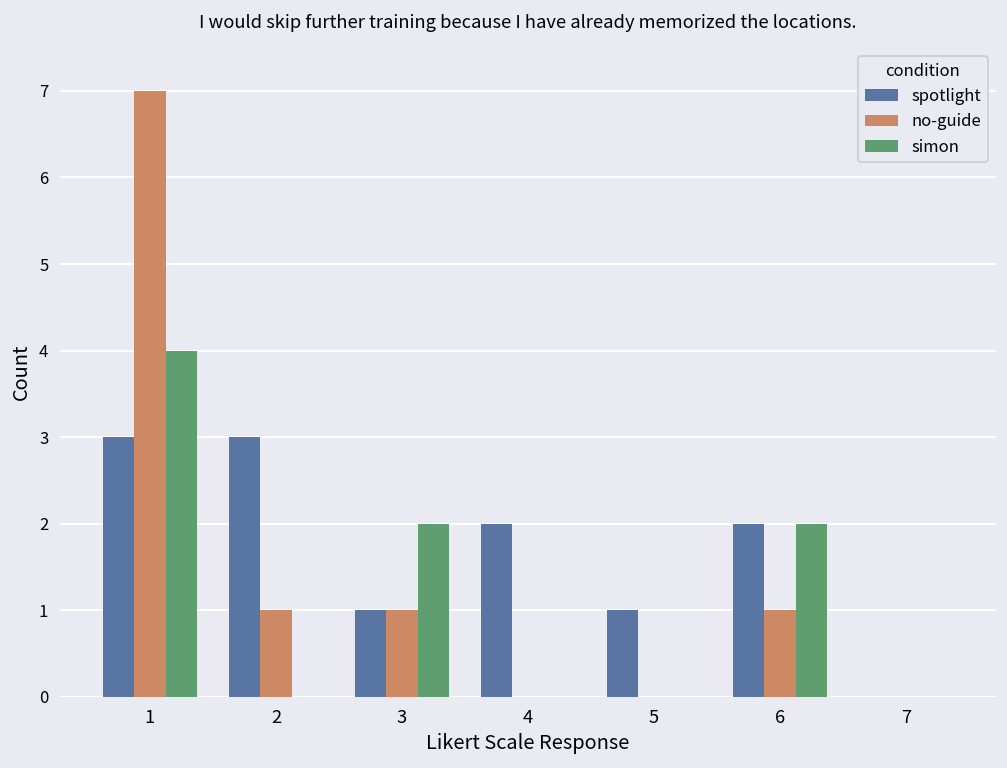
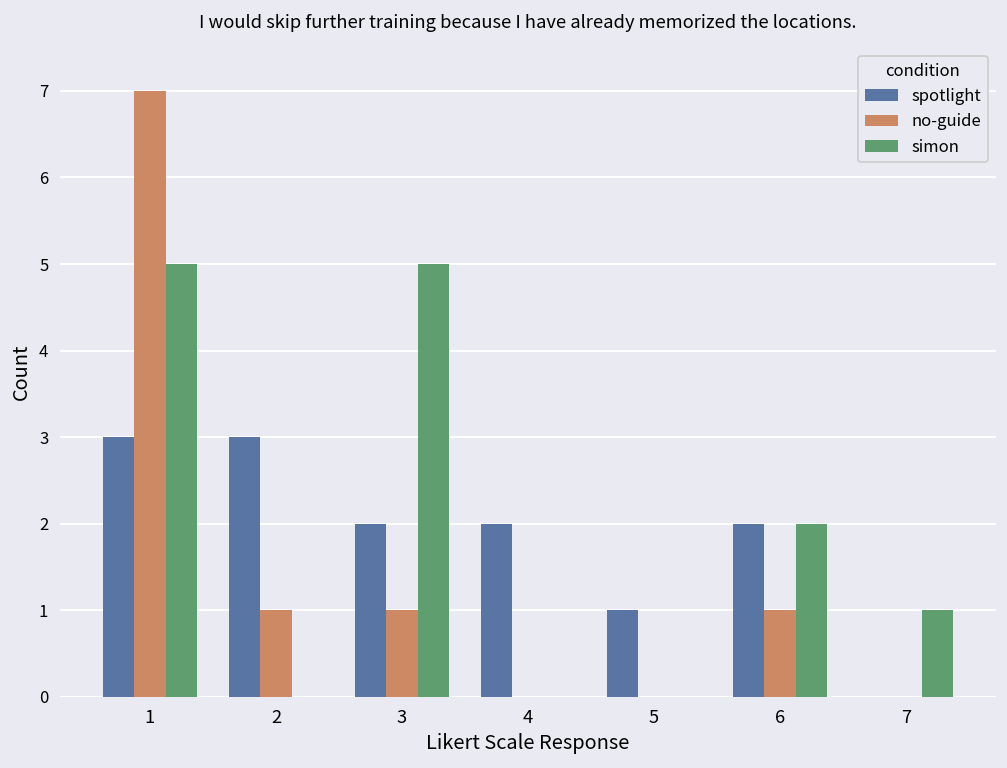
  {
    "spotlight": {
      "1": 3,
      "2": 3,
-     "3": 1,
+     "3": 2,
      "4": 2,
      "5": 1,
      "6": 2,
      "7": 0
    },
    "no-guide": {
      "1": 7,
      "2": 1,
      "3": 1,
      "4": 0,
      "5": 0,
      "6": 1,
      "7": 0
    },
    "simon": {
-     "1": 4,
+     "1": 5,
      "2": 0,
-     "3": 2,
+     "3": 5,
      "4": 0,
      "5": 0,
      "6": 2,
-     "7": 0
+     "7": 1
    }
  }
